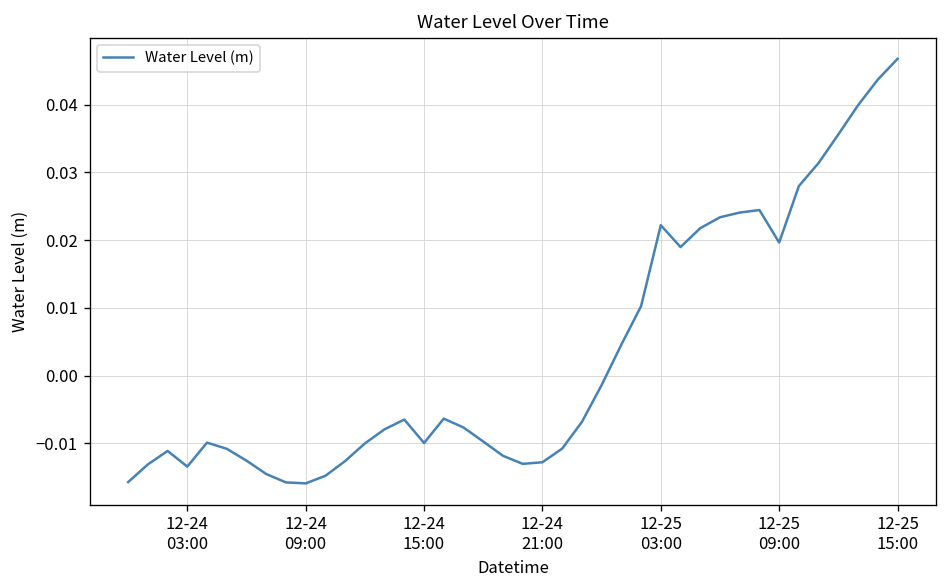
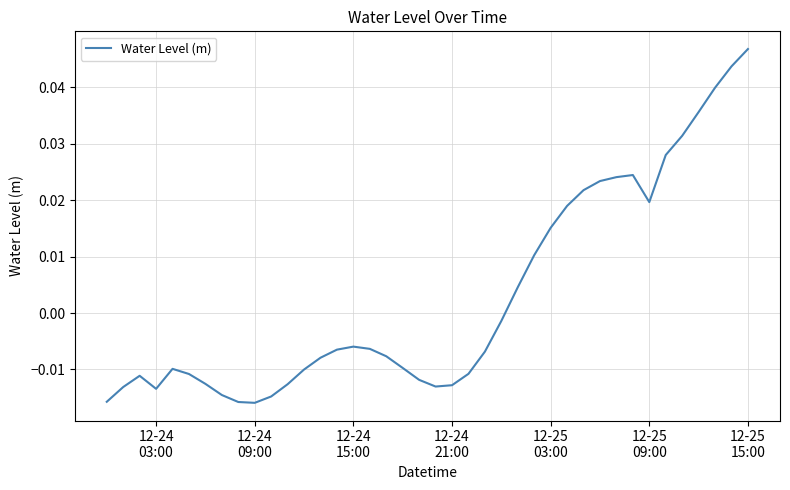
  {
    "12-24 03:00": -0.013,
    "12-24 09:00": -0.016,
-   "12-24 15:00": -0.010,
+   "12-24 15:00": -0.006,
    "12-24 21:00": -0.013,
-   "12-25 03:00": 0.022,
+   "12-25 03:00": 0.015,
    "12-25 09:00": 0.020,
    "12-25 15:00": 0.047
  }
